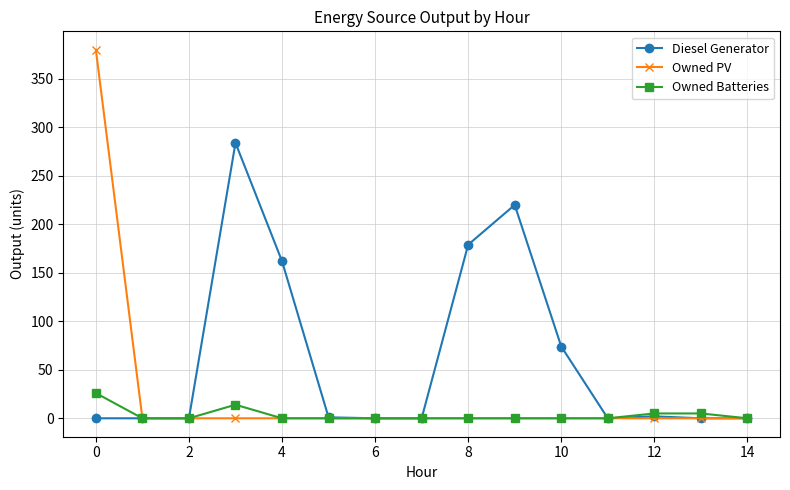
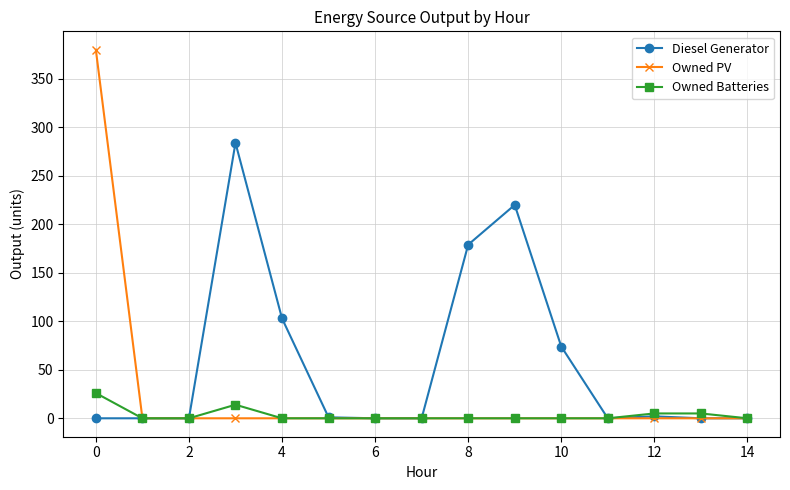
  {
    "Diesel Generator": {
      "0": 0,
-     "4": 160,
+     "4": 100,
      "8": 180,
      "10": 70
    },
    "Owned PV": {
      "0": 380
    },
    "Owned Batteries": {
      "0": 30,
      "12": 10
    }
  }
